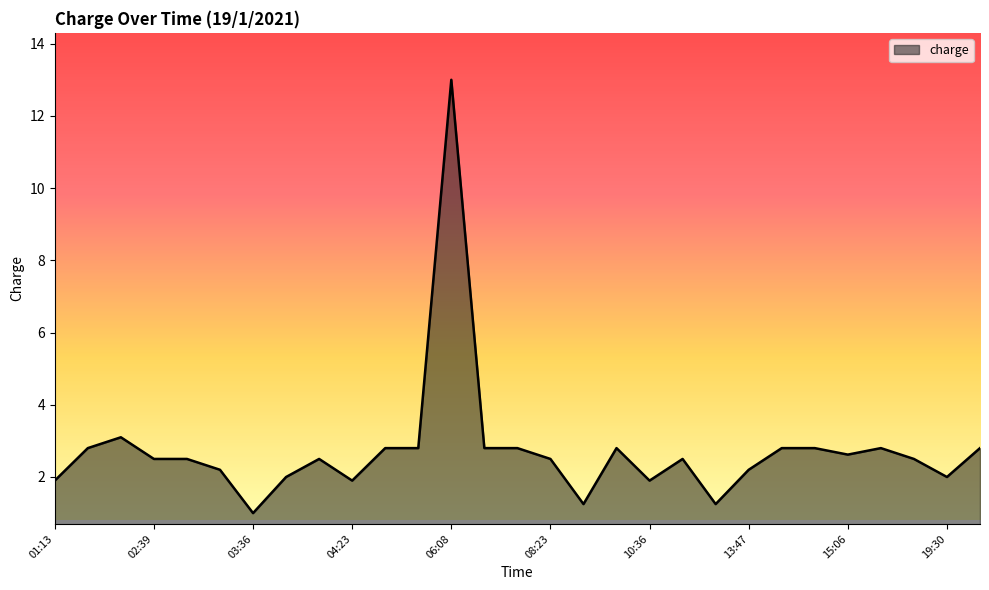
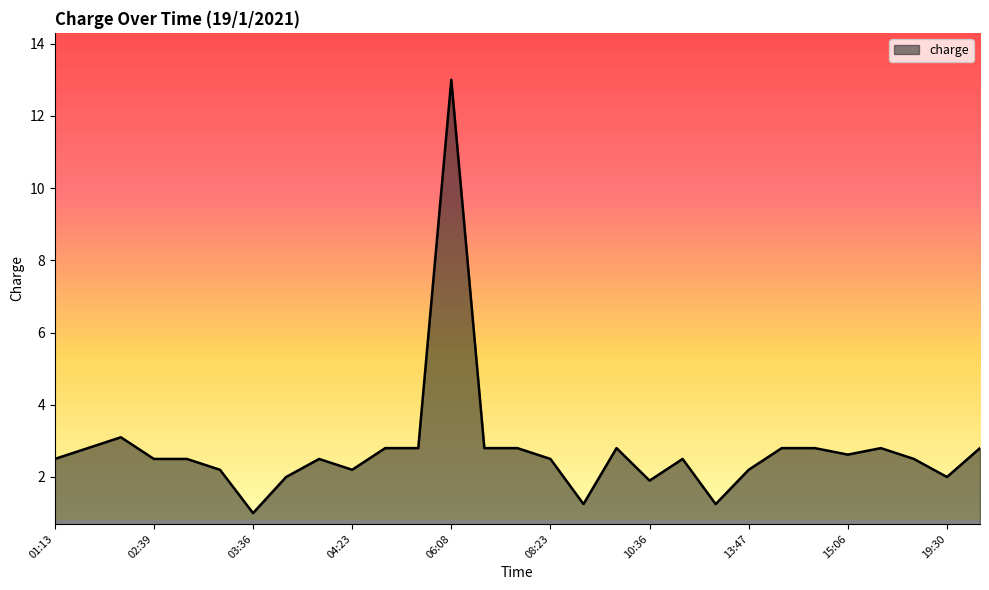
  {
-   "01:13": 1.9,
+   "01:13": 2.5,
    "02:39": 2.5,
    "03:36": 1.0,
-   "04:23": 1.9,
+   "04:23": 2.2,
    "06:08": 13.0,
    "08:23": 2.5,
    "10:36": 1.9,
    "13:47": 2.2,
    "15:06": 2.6,
    "19:30": 2.0
  }
